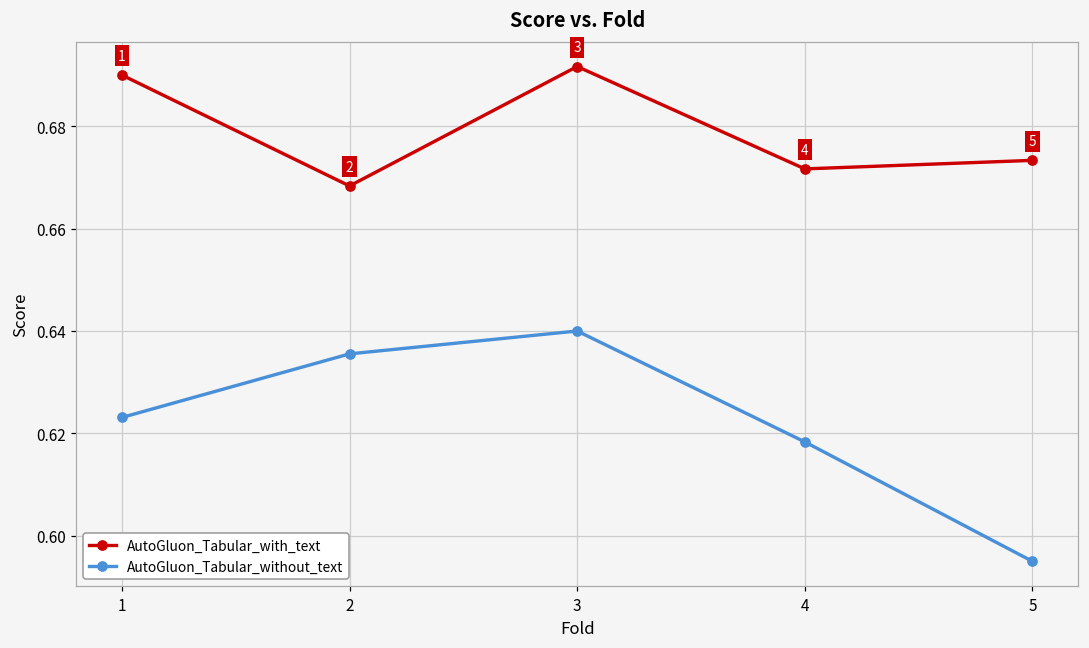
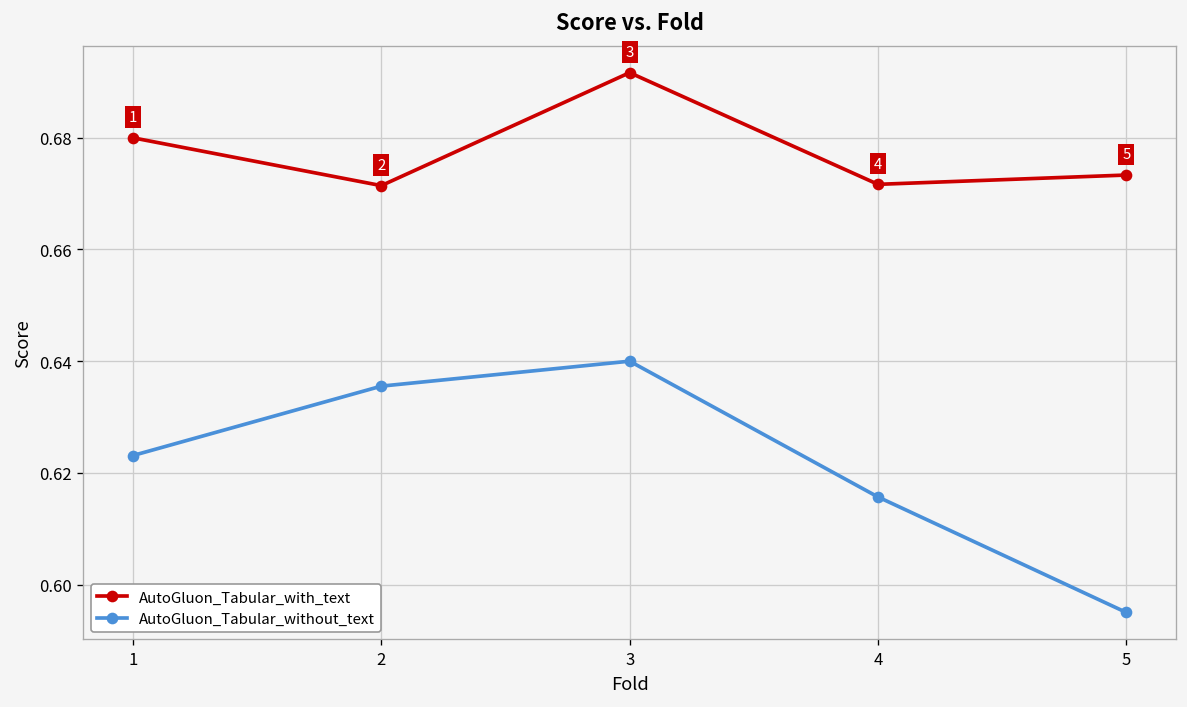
  {
    "AutoGluon_Tabular_with_text": {
-     "1": 0.69,
-     "2": 0.668
+     "1": 0.68,
+     "2": 0.671
    },
    "AutoGluon_Tabular_without_text": {
      "1": 0.623,
      "2": 0.636,
      "3": 0.640,
-     "4": 0.618,
+     "4": 0.616,
      "5": 0.595
    }
  }
